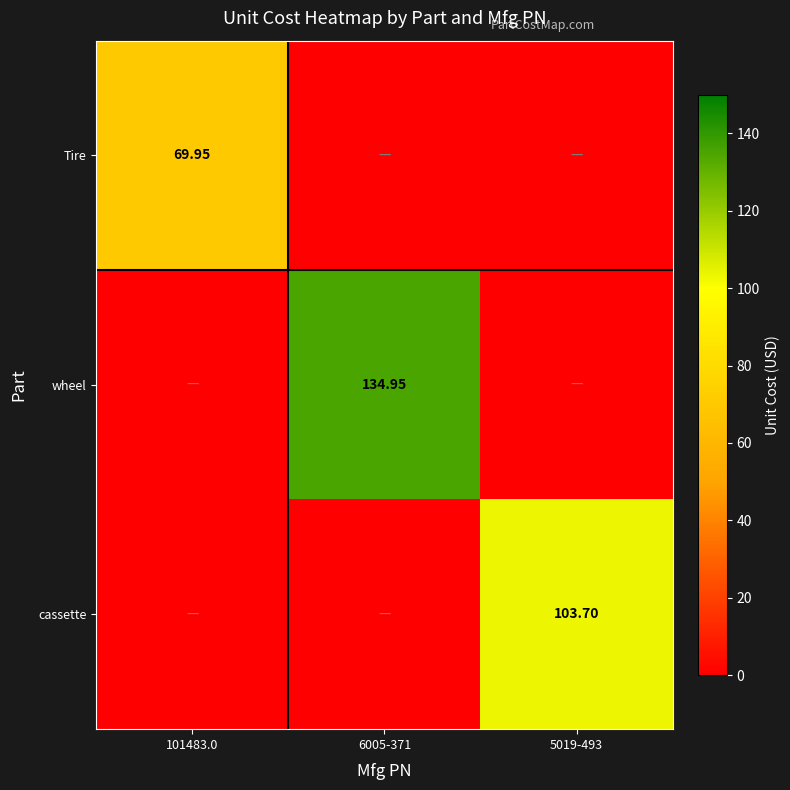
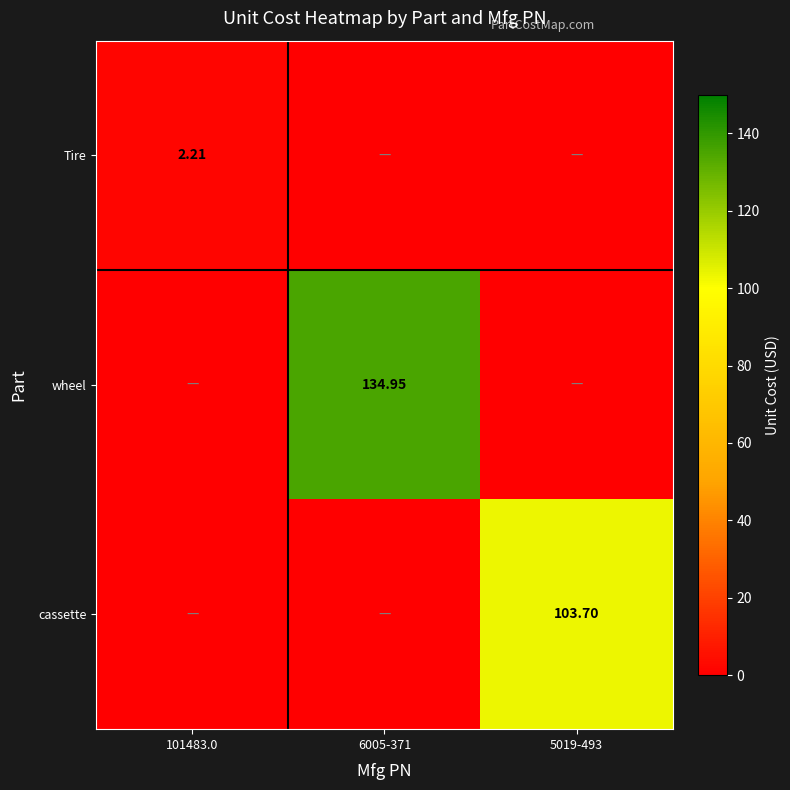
  {
    "Tire": {
-     "101483.0": 69.95
+     "101483.0": 2.21
    },
    "wheel": {
      "6005-371": 134.95
    },
    "cassette": {
      "5019-493": 103.70
    }
  }
